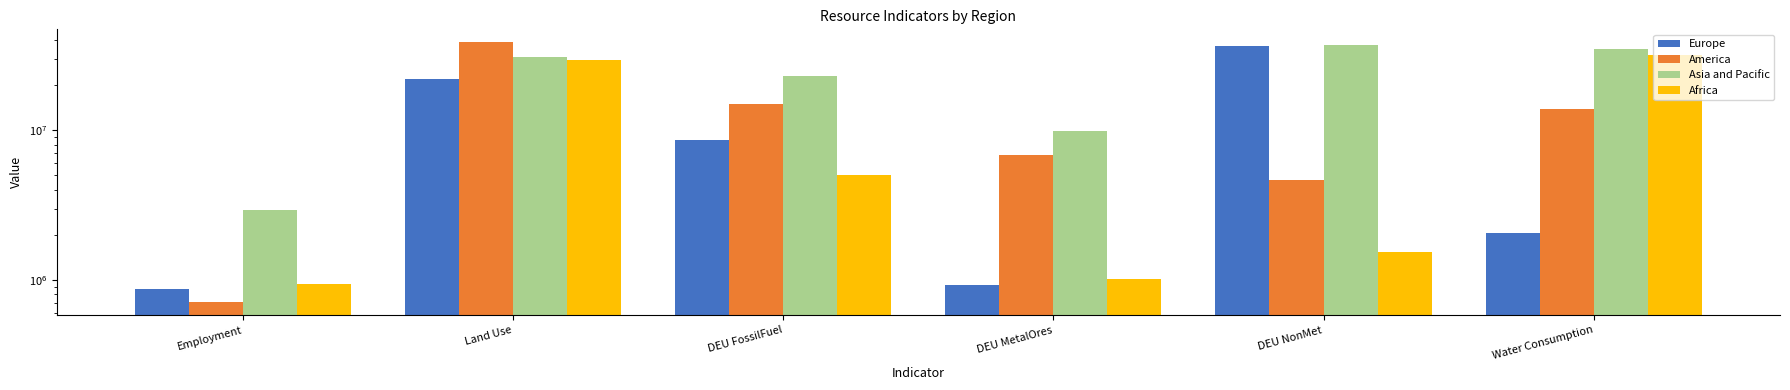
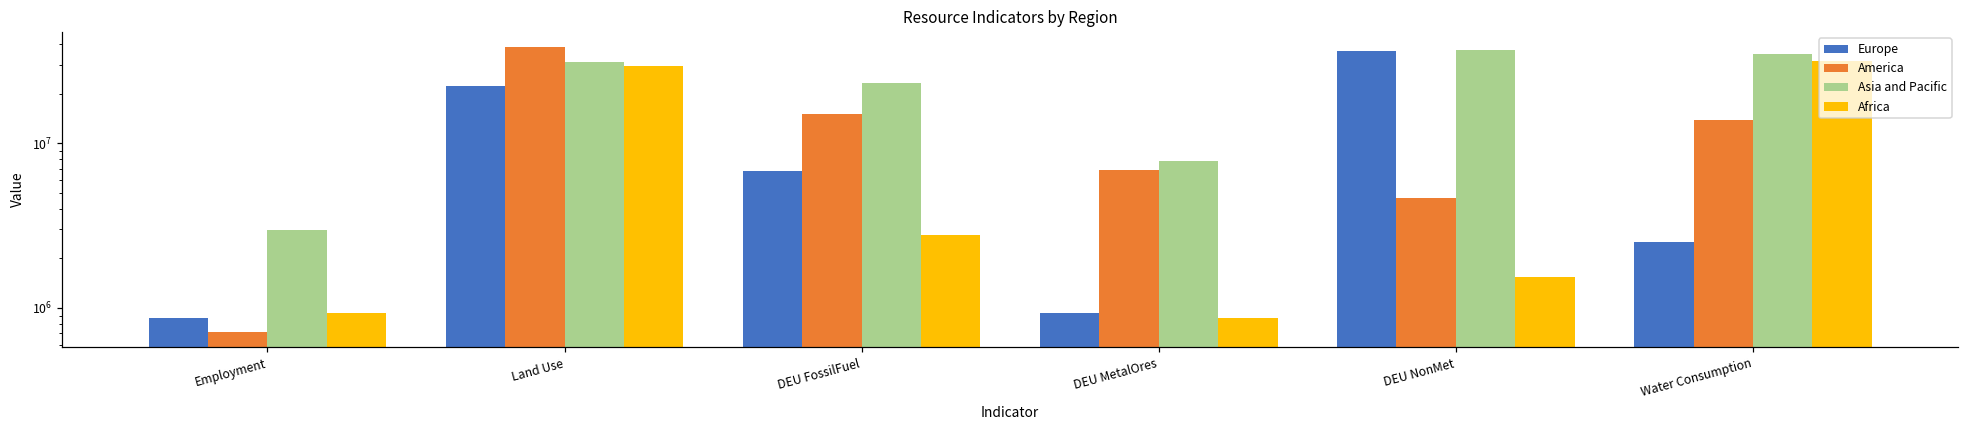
  {
    "Europe": {
      "Employment": 900000,
      "Land Use": 22000000,
-     "DEU FossilFuel": 9000000,
+     "DEU FossilFuel": 7000000,
      "DEU MetalOres": 900000,
      "DEU NonMet": 36000000,
-     "Water Consumption": 2000000
+     "Water Consumption": 2500000
    },
    "America": {
      "Employment": 700000,
      "Land Use": 39000000,
      "DEU FossilFuel": 15000000,
      "DEU MetalOres": 7000000,
      "DEU NonMet": 4600000,
      "Water Consumption": 14000000
    },
    "Asia and Pacific": {
      "Employment": 3000000,
      "Land Use": 31000000,
      "DEU FossilFuel": 23000000,
-     "DEU MetalOres": 10000000,
+     "DEU MetalOres": 8000000,
      "DEU NonMet": 37000000,
      "Water Consumption": 35000000
    },
    "Africa": {
      "Employment": 900000,
      "Land Use": 30000000,
-     "DEU FossilFuel": 5100000,
-     "DEU MetalOres": 1000000,
+     "DEU FossilFuel": 2800000,
+     "DEU MetalOres": 900000,
      "DEU NonMet": 1500000
    }
  }
